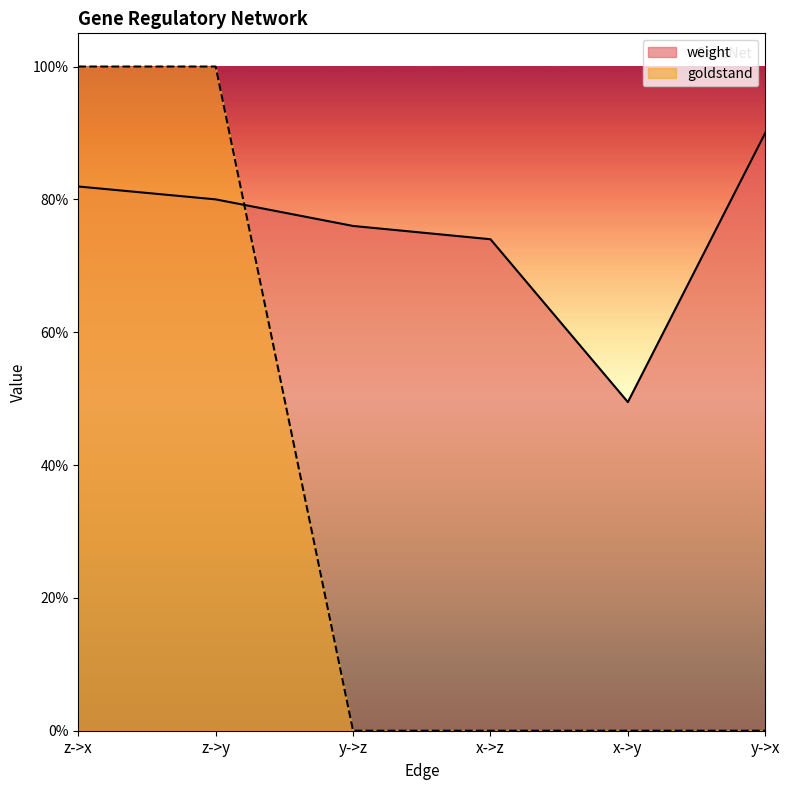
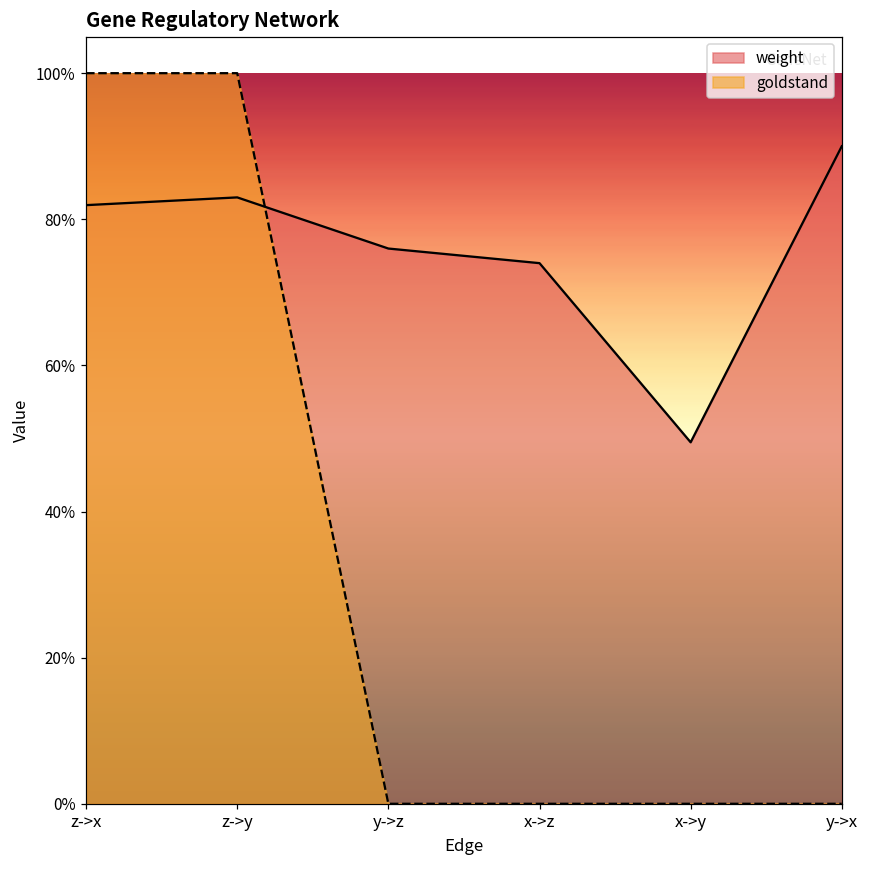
  {
    "weight": {
      "z->x": "82%",
-     "z->y": "80%",
+     "z->y": "83%",
      "y->z": "76%",
      "x->z": "74%",
      "x->y": "49%",
      "y->x": "90%"
    },
    "goldstand": {
      "z->x": "100%",
      "z->y": "100%",
      "y->z": "0%",
      "x->z": "0%",
      "x->y": "0%",
      "y->x": "0%"
    }
  }
